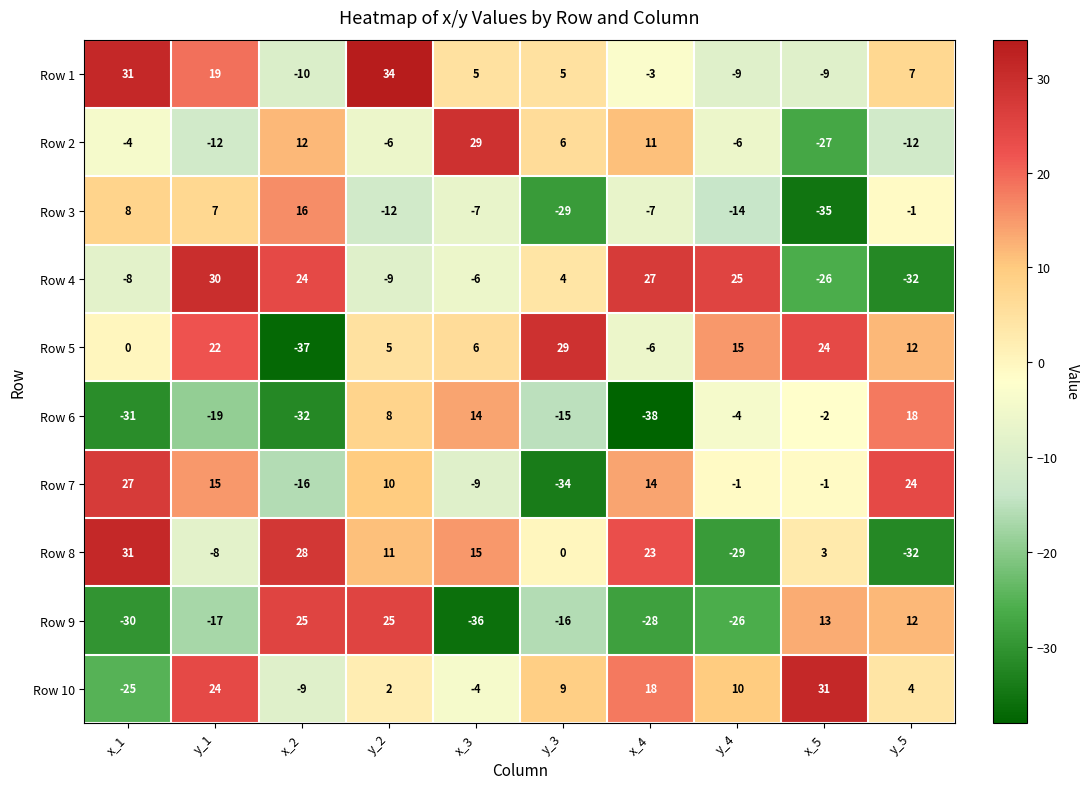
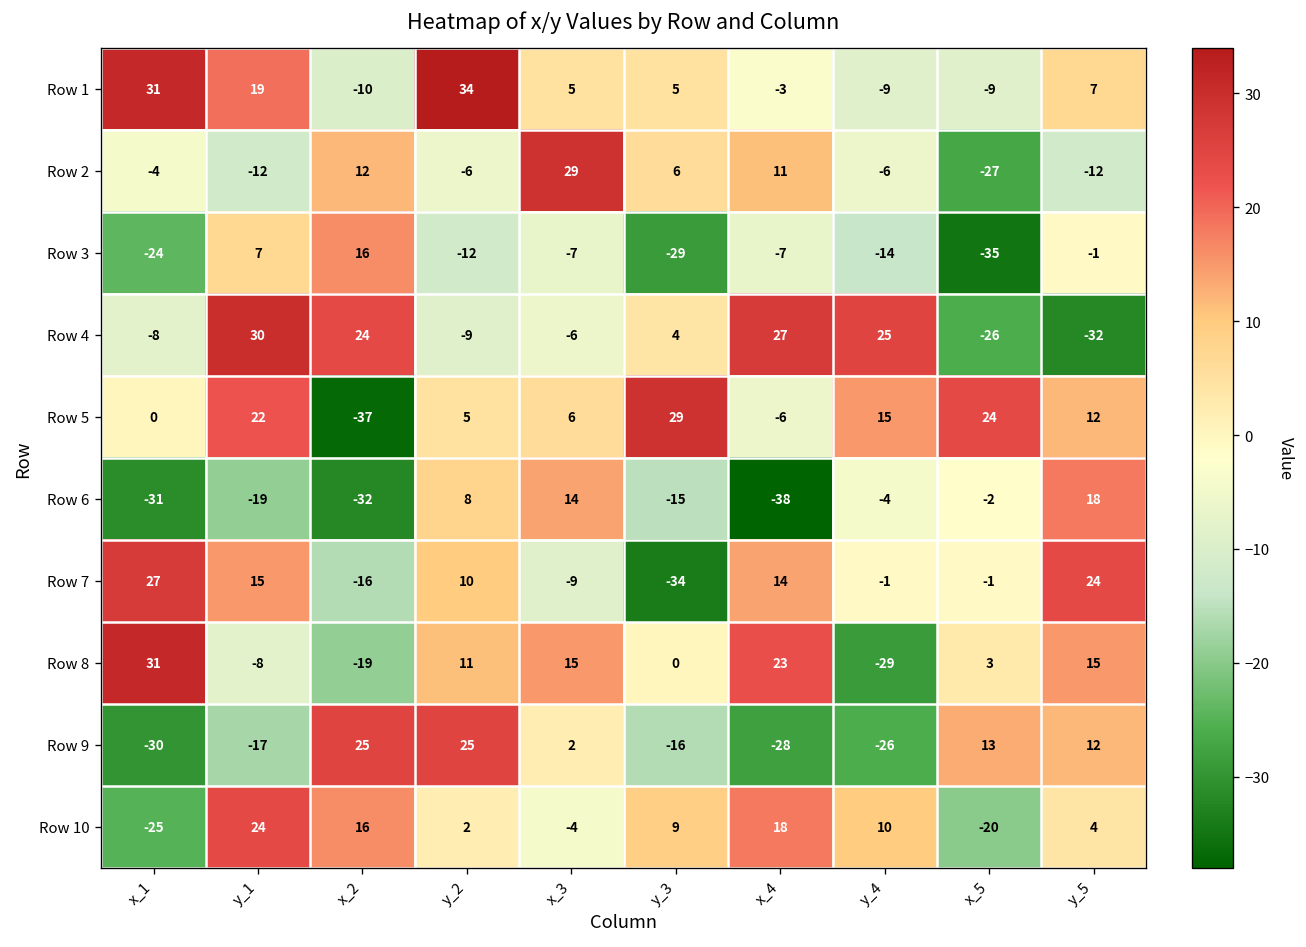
  {
    "Row 1": {
      "x_1": 31,
      "y_1": 19,
      "x_2": -10,
      "y_2": 34,
      "x_3": 5,
      "y_3": 5,
      "x_4": -3,
      "y_4": -9,
      "x_5": -9,
      "y_5": 7
    },
    "Row 2": {
      "x_1": -4,
      "y_1": -12,
      "x_2": 12,
      "y_2": -6,
      "x_3": 29,
      "y_3": 6,
      "x_4": 11,
      "y_4": -6,
      "x_5": -27,
      "y_5": -12
    },
    "Row 3": {
-     "x_1": 8,
+     "x_1": -24,
      "y_1": 7,
      "x_2": 16,
      "y_2": -12,
      "x_3": -7,
      "y_3": -29,
      "x_4": -7,
      "y_4": -14,
      "x_5": -35,
      "y_5": -1
    },
    "Row 4": {
      "x_1": -8,
      "y_1": 30,
      "x_2": 24,
      "y_2": -9,
      "x_3": -6,
      "y_3": 4,
      "x_4": 27,
      "y_4": 25,
      "x_5": -26,
      "y_5": -32
    },
    "Row 5": {
      "x_1": 0,
      "y_1": 22,
      "x_2": -37,
      "y_2": 5,
      "x_3": 6,
      "y_3": 29,
      "x_4": -6,
      "y_4": 15,
      "x_5": 24,
      "y_5": 12
    },
    "Row 6": {
      "x_1": -31,
      "y_1": -19,
      "x_2": -32,
      "y_2": 8,
      "x_3": 14,
      "y_3": -15,
      "x_4": -38,
      "y_4": -4,
      "x_5": -2,
      "y_5": 18
    },
    "Row 7": {
      "x_1": 27,
      "y_1": 15,
      "x_2": -16,
      "y_2": 10,
      "x_3": -9,
      "y_3": -34,
      "x_4": 14,
      "y_4": -1,
      "x_5": -1,
      "y_5": 24
    },
    "Row 8": {
      "x_1": 31,
      "y_1": -8,
-     "x_2": 28,
+     "x_2": -19,
      "y_2": 11,
      "x_3": 15,
      "y_3": 0,
      "x_4": 23,
      "y_4": -29,
      "x_5": 3,
-     "y_5": -32
+     "y_5": 15
    },
    "Row 9": {
      "x_1": -30,
      "y_1": -17,
      "x_2": 25,
      "y_2": 25,
-     "x_3": -36,
+     "x_3": 2,
      "y_3": -16,
      "x_4": -28,
      "y_4": -26,
      "x_5": 13,
      "y_5": 12
    },
    "Row 10": {
      "x_1": -25,
      "y_1": 24,
-     "x_2": -9,
+     "x_2": 16,
      "y_2": 2,
      "x_3": -4,
      "y_3": 9,
      "x_4": 18,
      "y_4": 10,
-     "x_5": 31,
+     "x_5": -20,
      "y_5": 4
    }
  }
